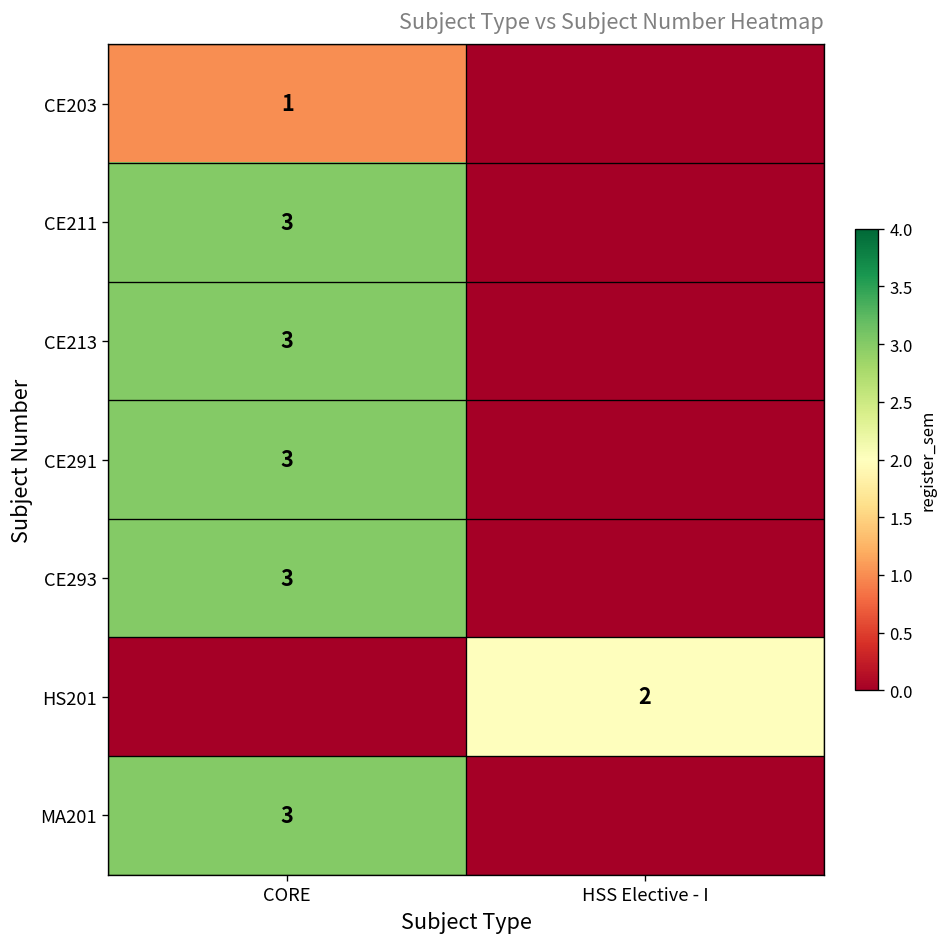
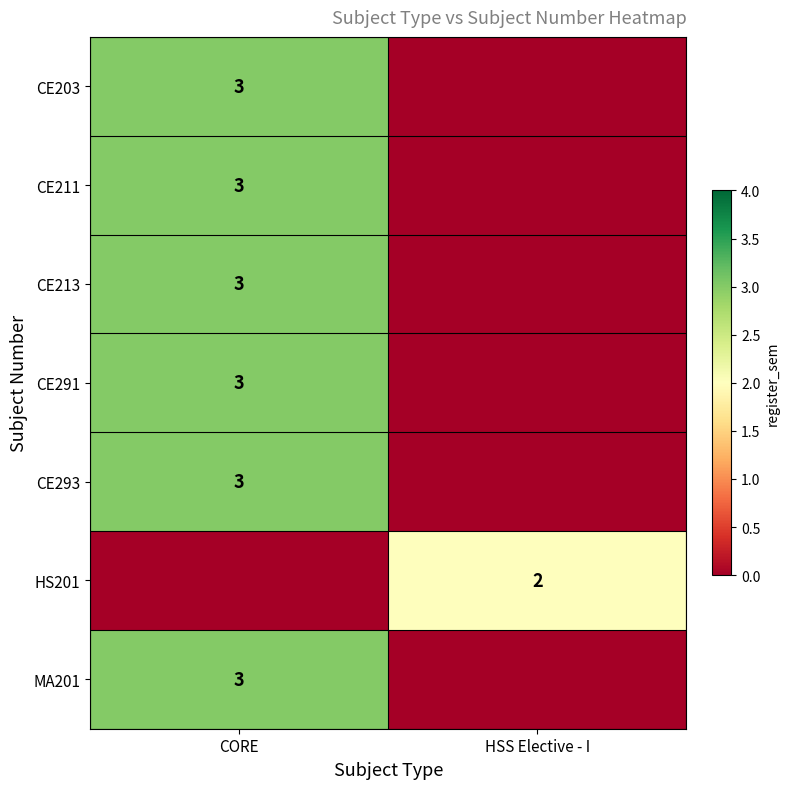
  {
    "CE203": {
-     "CORE": 1
+     "CORE": 3
    },
    "CE211": {
      "CORE": 3
    },
    "CE213": {
      "CORE": 3
    },
    "CE291": {
      "CORE": 3
    },
    "CE293": {
      "CORE": 3
    },
    "HS201": {
      "HSS Elective - I": 2
    },
    "MA201": {
      "CORE": 3
    }
  }
